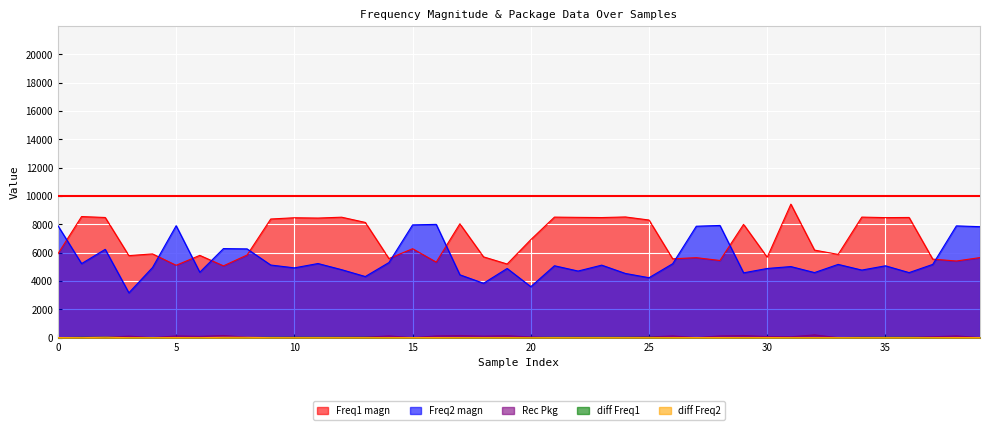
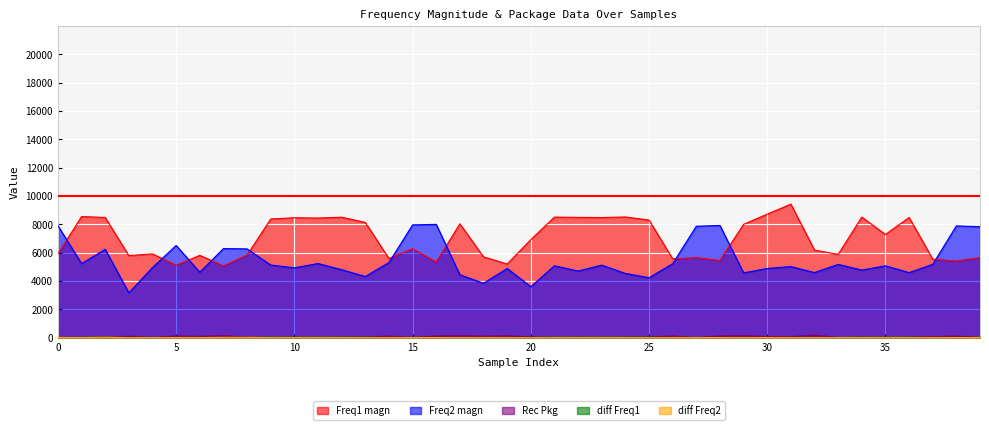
  {
    "Freq1 magn": {
      "0": 5900,
      "5": 5100,
      "10": 8500,
      "15": 6300,
      "20": 6900,
      "25": 8300,
-     "30": 5700,
-     "35": 8500
+     "30": 8700,
+     "35": 7300
    },
    "Freq2 magn": {
      "0": 7900,
-     "5": 7900,
+     "5": 6500,
      "10": 4900,
      "15": 8000,
      "20": 3600,
      "25": 4200,
      "30": 4900,
      "35": 5100
    }
  }
